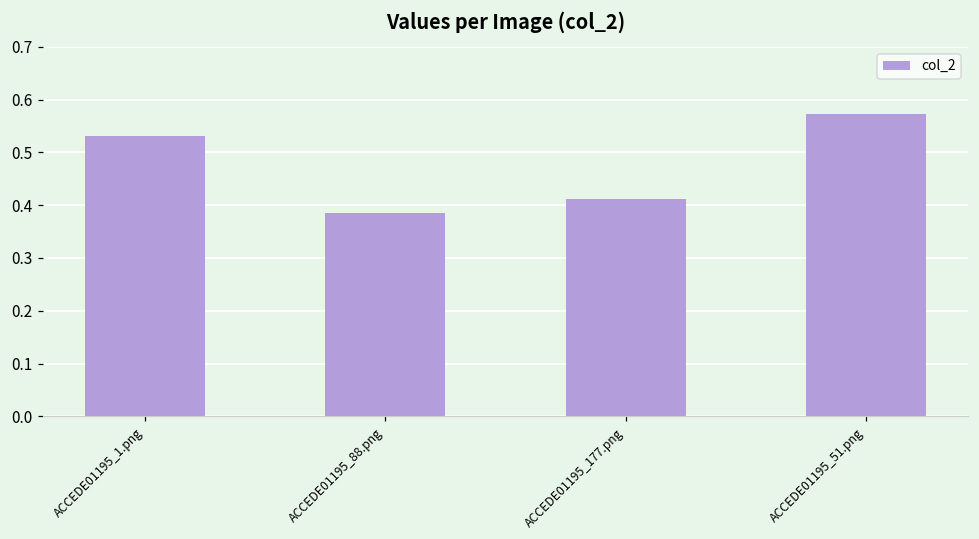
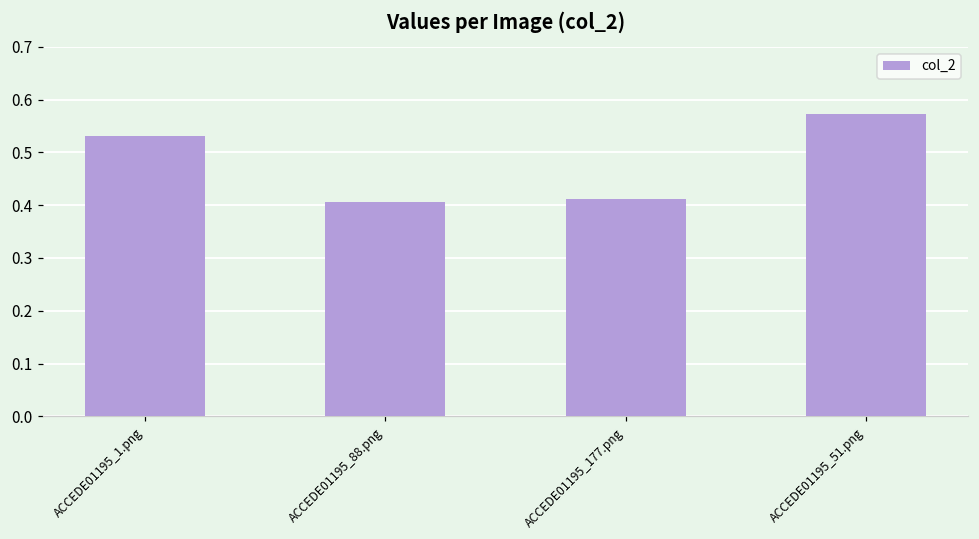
  {
    "ACCEDE01195_1.png": 0.53,
-   "ACCEDE01195_88.png": 0.38,
+   "ACCEDE01195_88.png": 0.41,
    "ACCEDE01195_177.png": 0.41,
    "ACCEDE01195_51.png": 0.57
  }
